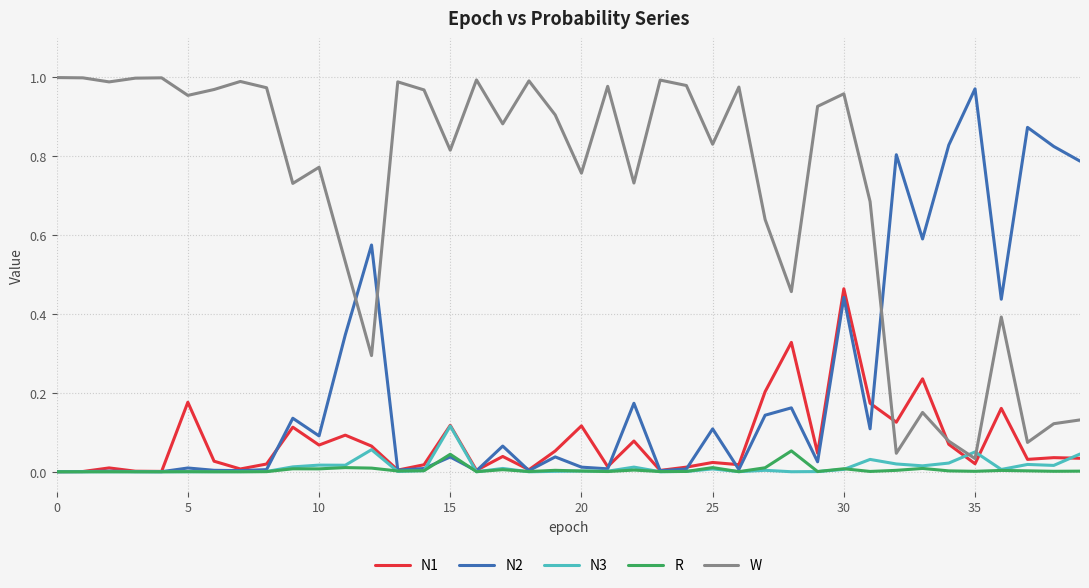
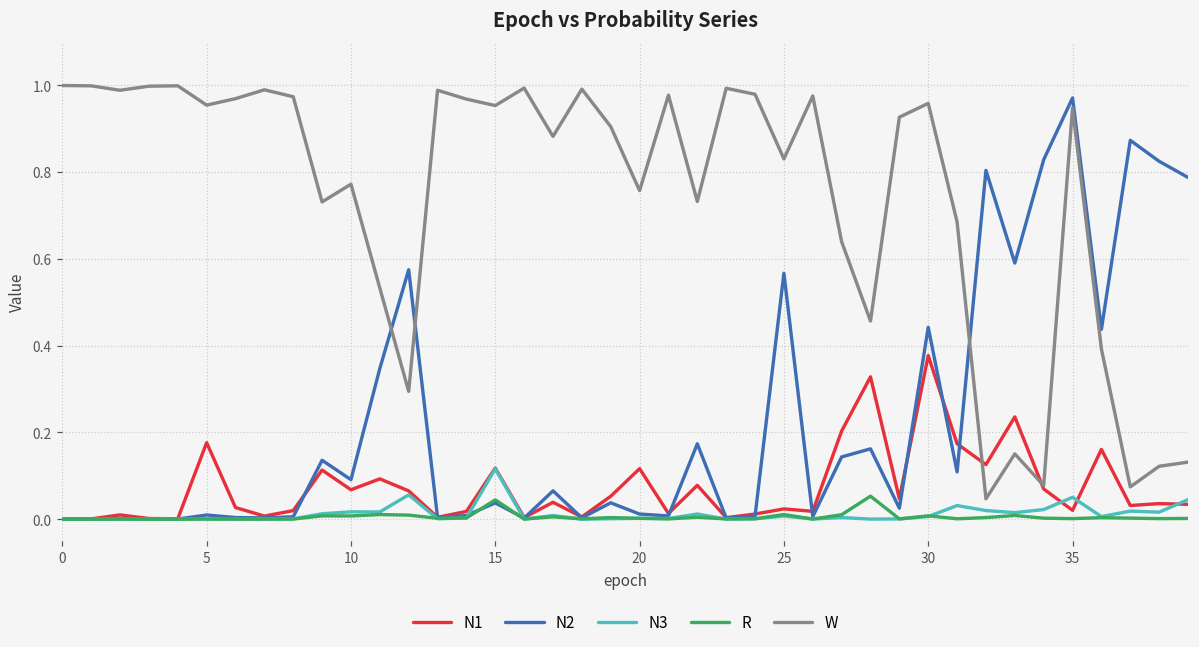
  {
    "N1": {
      "5": 0.18,
      "10": 0.07,
      "20": 0.12,
      "25": 0.02,
-     "30": 0.46,
+     "30": 0.38,
      "35": 0.02
    },
    "N2": {
      "5": 0.01,
      "10": 0.09,
      "15": 0.04,
      "20": 0.01,
-     "25": 0.11,
+     "25": 0.57,
      "30": 0.44,
      "35": 0.97
    },
    "N3": {
      "10": 0.02,
      "35": 0.05
    },
    "R": {
      "10": 0.01,
      "15": 0.04,
      "35": 0.00
    },
    "W": {
      "0": 1.00,
      "5": 0.95,
      "10": 0.77,
-     "15": 0.82,
+     "15": 0.95,
      "20": 0.76,
      "25": 0.83,
      "30": 0.96,
-     "35": 0.03
+     "35": 0.95
    }
  }
